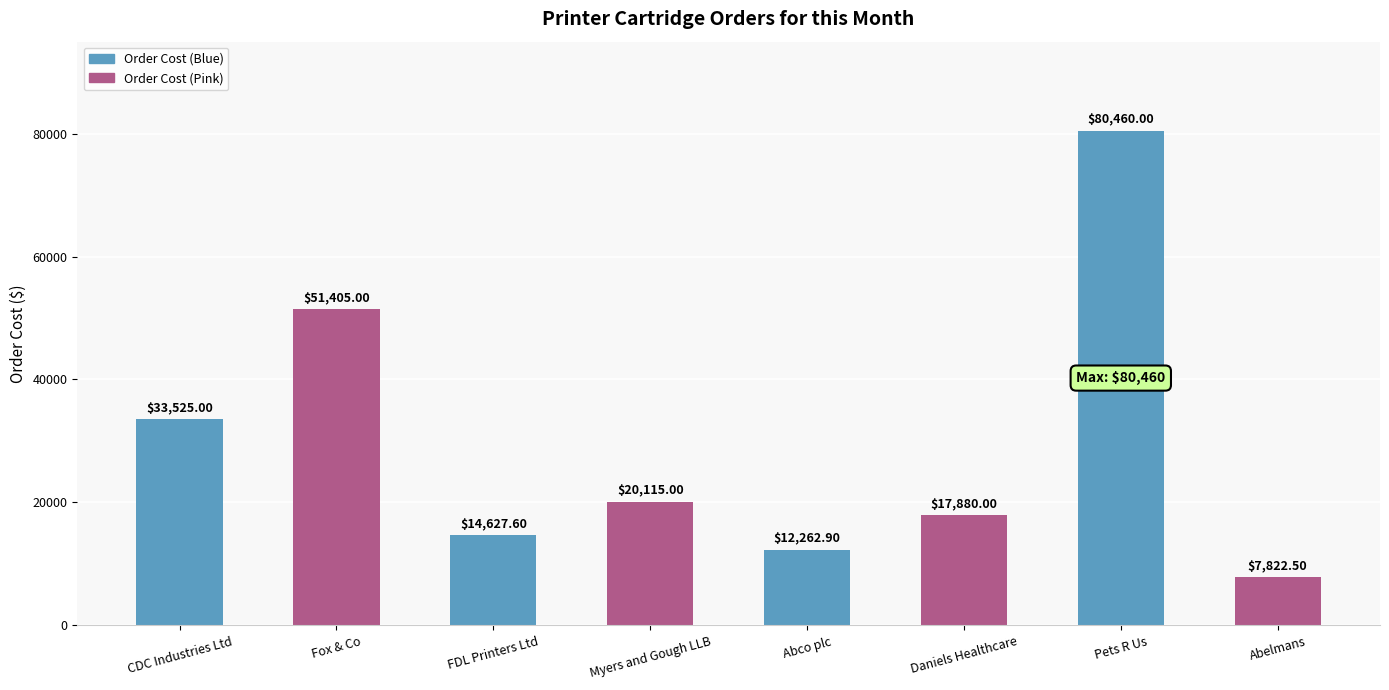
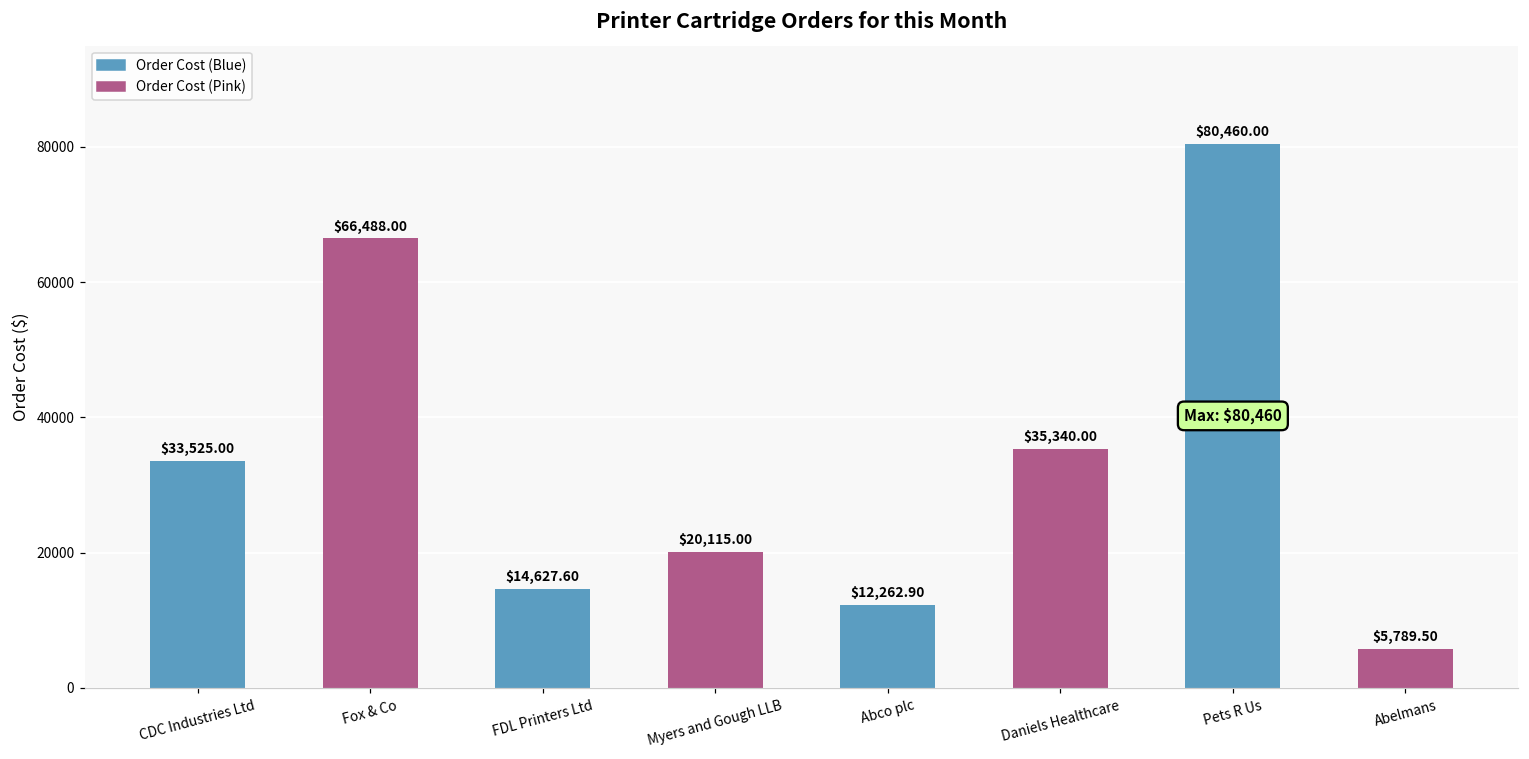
  {
    "CDC Industries Ltd": "$33,525.00",
-   "Fox & Co": "$51,405.00",
+   "Fox & Co": "$66,488.00",
    "FDL Printers Ltd": "$14,627.60",
    "Myers and Gough LLB": "$20,115.00",
    "Abco plc": "$12,262.90",
-   "Daniels Healthcare": "$17,880.00",
+   "Daniels Healthcare": "$35,340.00",
    "Pets R Us": "$80,460.00",
-   "Abelmans": "$7,822.50"
+   "Abelmans": "$5,789.50"
  }
